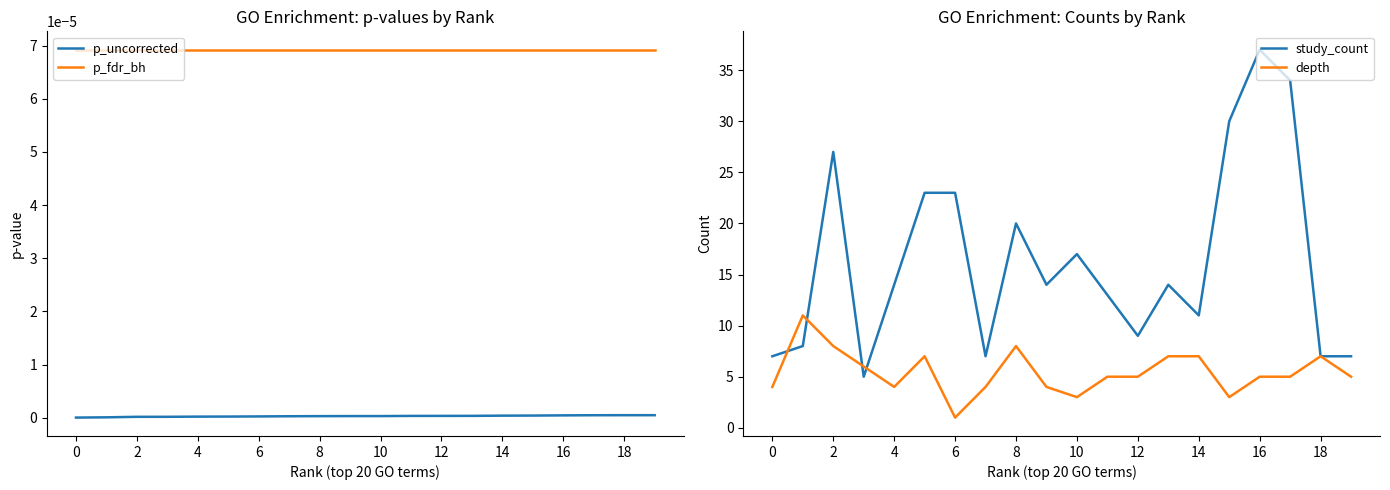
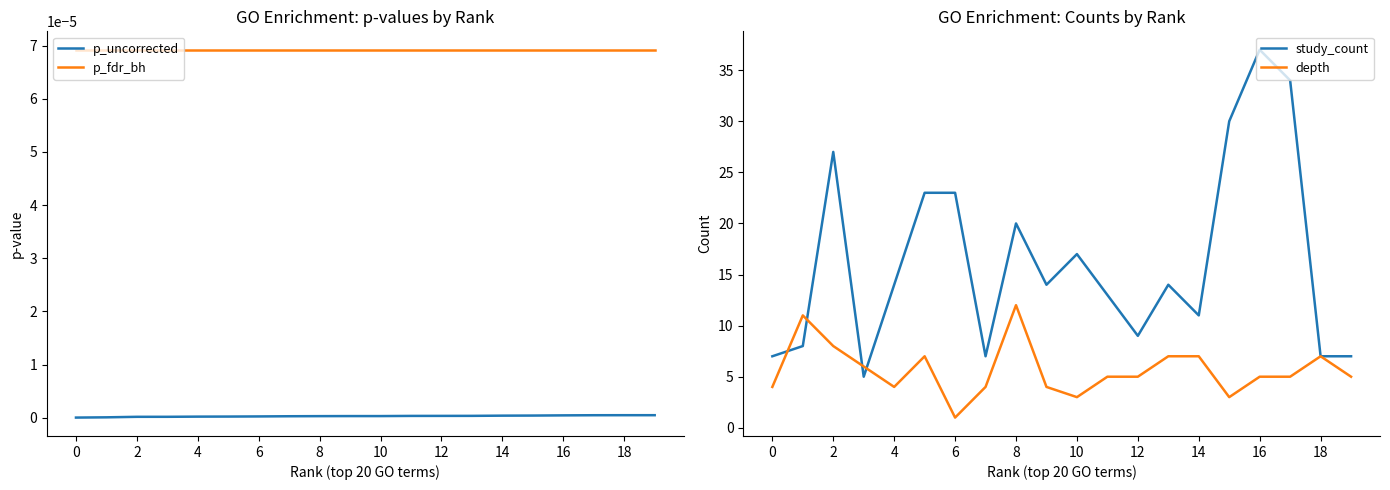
  {
    "GO Enrichment: p-values by Rank": {
      "p_uncorrected": {
        "0": 0.000000,
        "2": 0.000000,
        "4": 0.000000,
        "6": 0.000000,
        "8": 0.000000,
        "10": 0.000000,
        "12": 0.000000,
        "14": 0.000000,
        "16": 0.000000,
        "18": 0.000000
      },
      "p_fdr_bh": {
        "4": 0.000069,
        "6": 0.000069,
        "8": 0.000069,
        "10": 0.000069,
        "12": 0.000069,
        "14": 0.000069,
        "16": 0.000069,
        "18": 0.000069
      }
    },
    "GO Enrichment: Counts by Rank": {
      "study_count": {
        "0": 7,
        "2": 27,
        "4": 14,
        "6": 23,
        "8": 20,
        "10": 17,
        "12": 9,
        "14": 11
      },
      "depth": {
        "0": 4,
        "2": 8,
        "4": 4,
        "6": 1,
-       "8": 8,
+       "8": 12,
        "10": 3,
        "12": 5,
        "14": 7,
        "16": 5
      }
    }
  }
